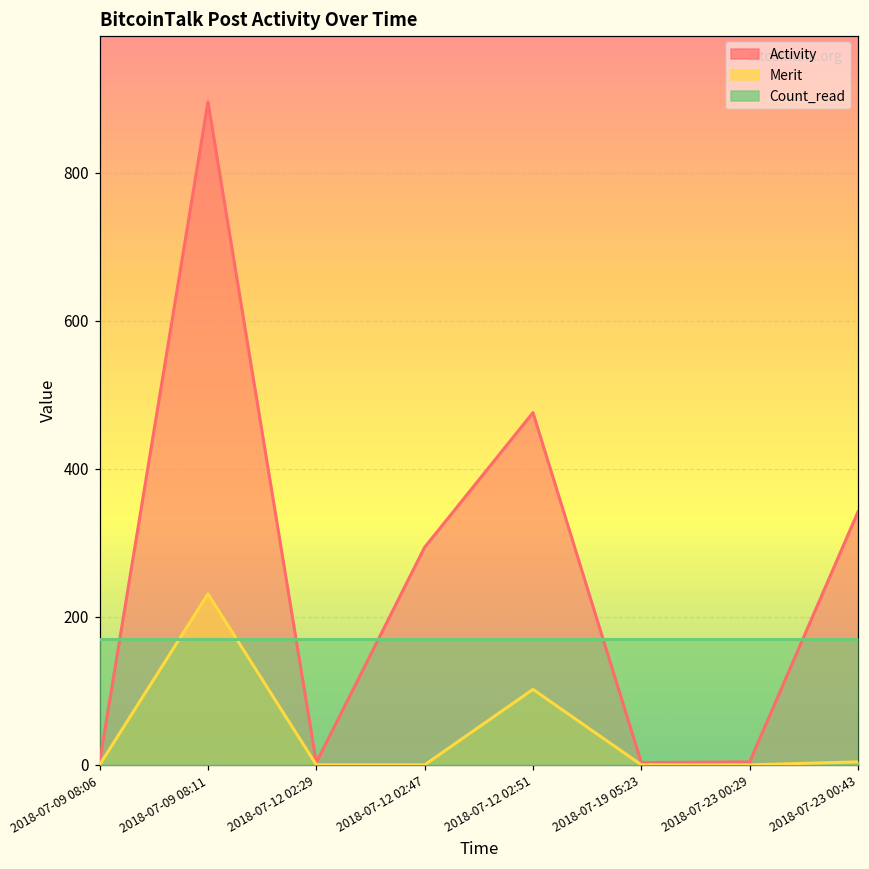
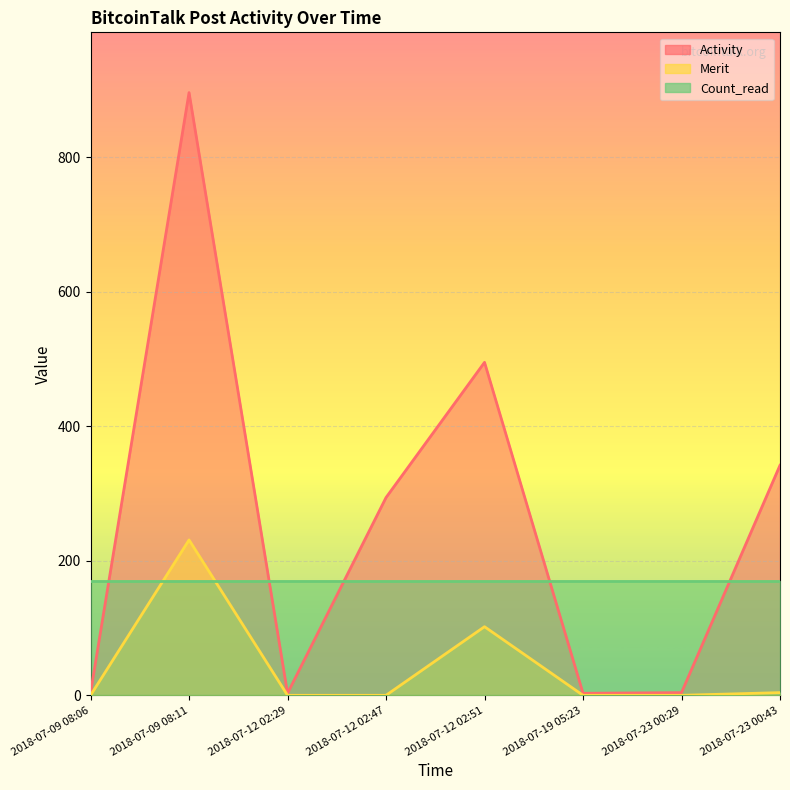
  {
    "Activity": {
      "2018-07-09 08:06": 0,
      "2018-07-09 08:11": 900,
      "2018-07-12 02:47": 290,
-     "2018-07-12 02:51": 480,
+     "2018-07-12 02:51": 500,
      "2018-07-23 00:29": 0,
      "2018-07-23 00:43": 340
    },
    "Merit": {
      "2018-07-09 08:06": 0,
      "2018-07-09 08:11": 230,
      "2018-07-12 02:47": 0,
      "2018-07-12 02:51": 100,
      "2018-07-23 00:29": 0,
      "2018-07-23 00:43": 0
    },
    "Count_read": {
      "2018-07-09 08:06": 170,
      "2018-07-09 08:11": 170,
      "2018-07-12 02:29": 170,
      "2018-07-12 02:47": 170,
      "2018-07-12 02:51": 170,
      "2018-07-19 05:23": 170,
      "2018-07-23 00:29": 170,
      "2018-07-23 00:43": 170
    }
  }
